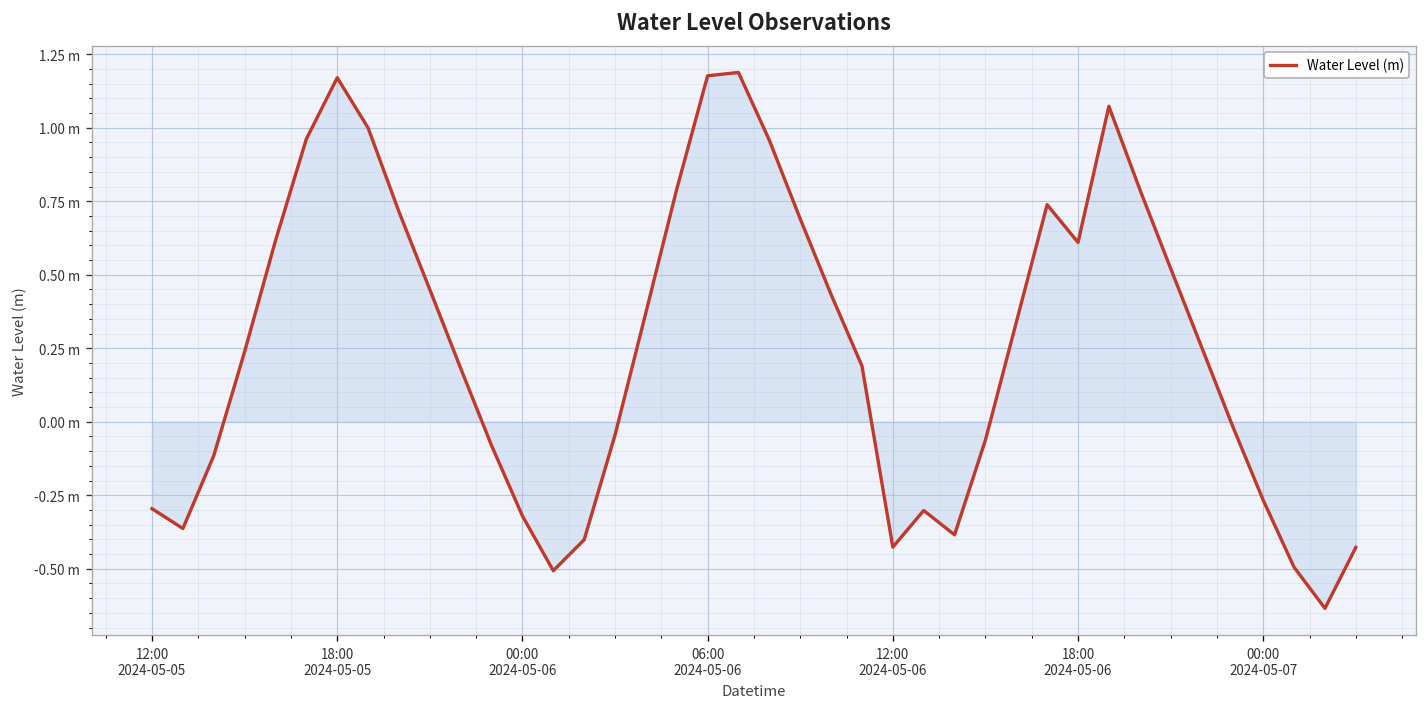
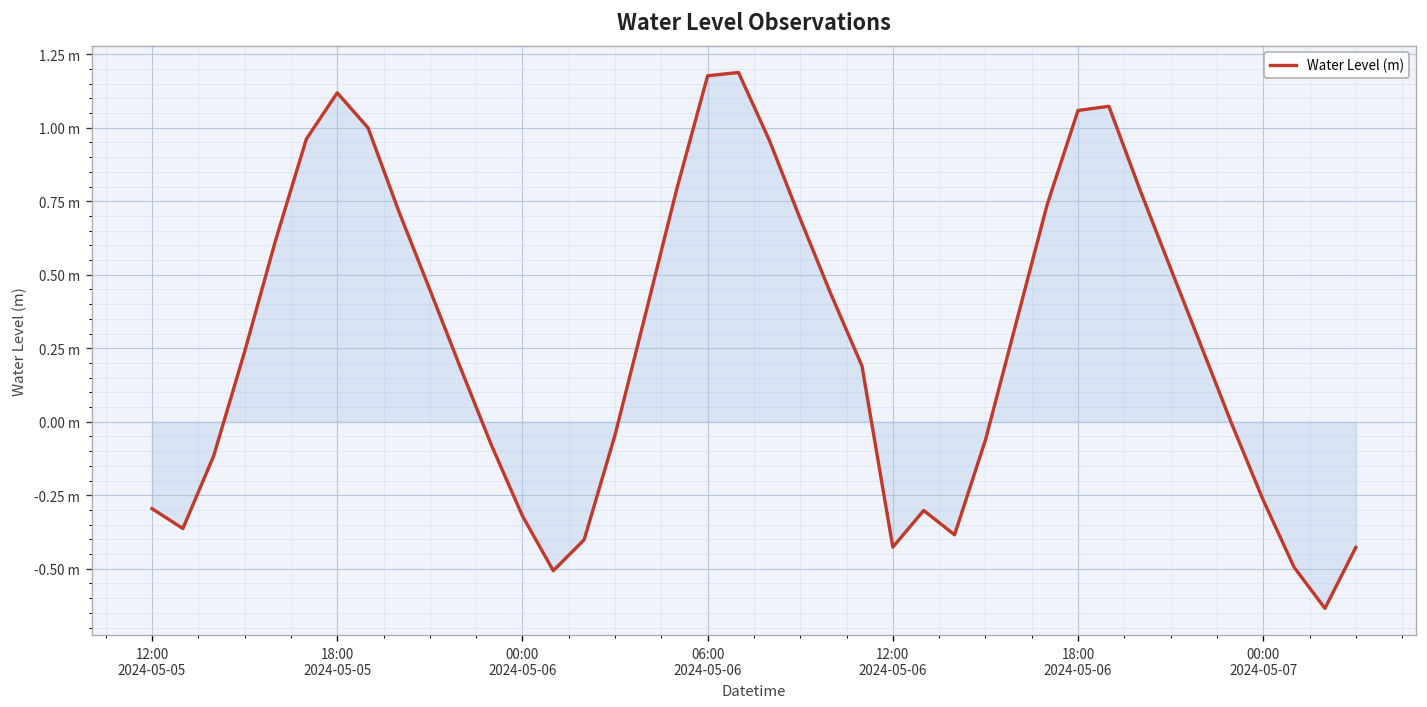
  {
    "Water Level (m)": {
      "12:00 2024-05-05": "-0.30 m",
-     "18:00 2024-05-05": "1.17 m",
+     "18:00 2024-05-05": "1.12 m",
      "00:00 2024-05-06": "-0.32 m",
      "12:00 2024-05-06": "-0.43 m",
-     "18:00 2024-05-06": "0.61 m",
+     "18:00 2024-05-06": "1.06 m",
      "00:00 2024-05-07": "-0.27 m"
    }
  }
